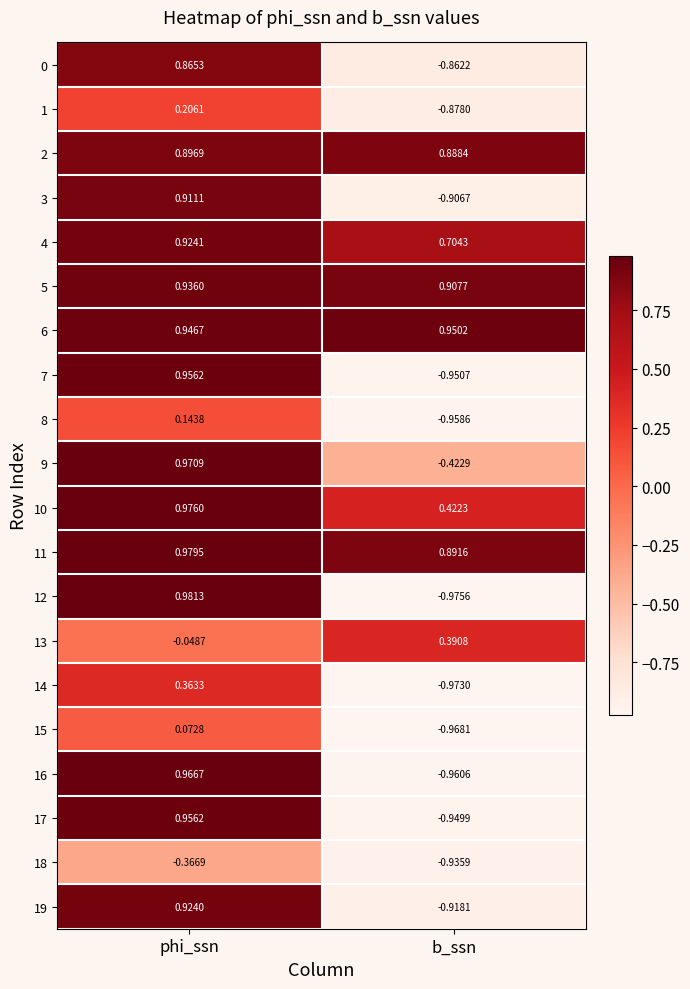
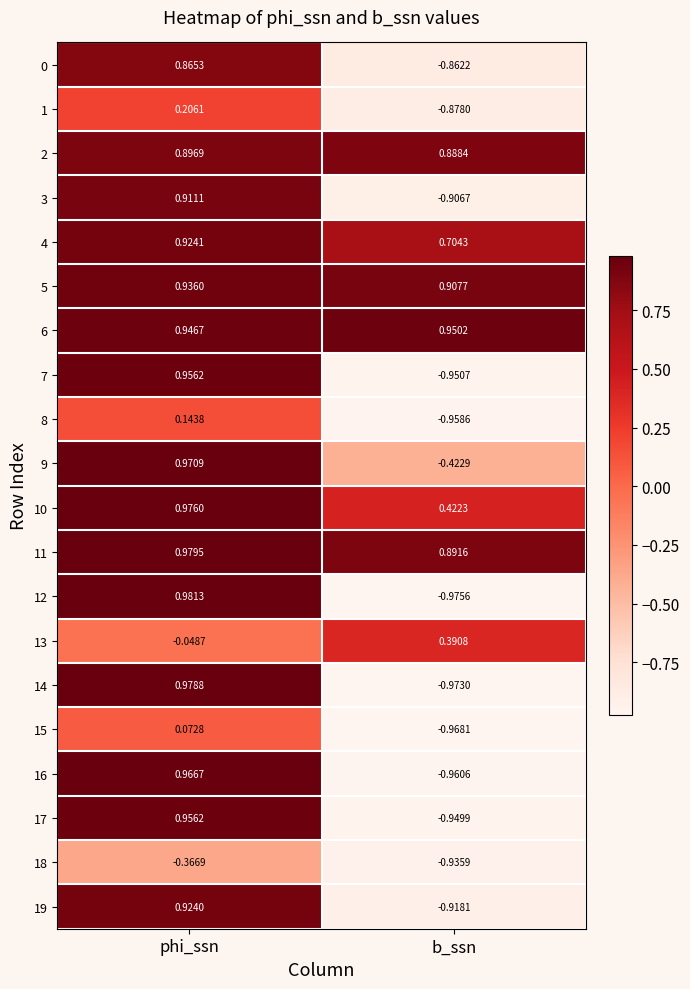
  {
    "0": {
      "phi_ssn": 0.8653,
      "b_ssn": -0.8622
    },
    "1": {
      "phi_ssn": 0.2061,
      "b_ssn": -0.8780
    },
    "2": {
      "phi_ssn": 0.8969,
      "b_ssn": 0.8884
    },
    "3": {
      "phi_ssn": 0.9111,
      "b_ssn": -0.9067
    },
    "4": {
      "phi_ssn": 0.9241,
      "b_ssn": 0.7043
    },
    "5": {
      "phi_ssn": 0.9360,
      "b_ssn": 0.9077
    },
    "6": {
      "phi_ssn": 0.9467,
      "b_ssn": 0.9502
    },
    "7": {
      "phi_ssn": 0.9562,
      "b_ssn": -0.9507
    },
    "8": {
      "phi_ssn": 0.1438,
      "b_ssn": -0.9586
    },
    "9": {
      "phi_ssn": 0.9709,
      "b_ssn": -0.4229
    },
    "10": {
      "phi_ssn": 0.9760,
      "b_ssn": 0.4223
    },
    "11": {
      "phi_ssn": 0.9795,
      "b_ssn": 0.8916
    },
    "12": {
      "phi_ssn": 0.9813,
      "b_ssn": -0.9756
    },
    "13": {
      "phi_ssn": -0.0487,
      "b_ssn": 0.3908
    },
    "14": {
-     "phi_ssn": 0.3633,
+     "phi_ssn": 0.9788,
      "b_ssn": -0.9730
    },
    "15": {
      "phi_ssn": 0.0728,
      "b_ssn": -0.9681
    },
    "16": {
      "phi_ssn": 0.9667,
      "b_ssn": -0.9606
    },
    "17": {
      "phi_ssn": 0.9562,
      "b_ssn": -0.9499
    },
    "18": {
      "phi_ssn": -0.3669,
      "b_ssn": -0.9359
    },
    "19": {
      "phi_ssn": 0.9240,
      "b_ssn": -0.9181
    }
  }
